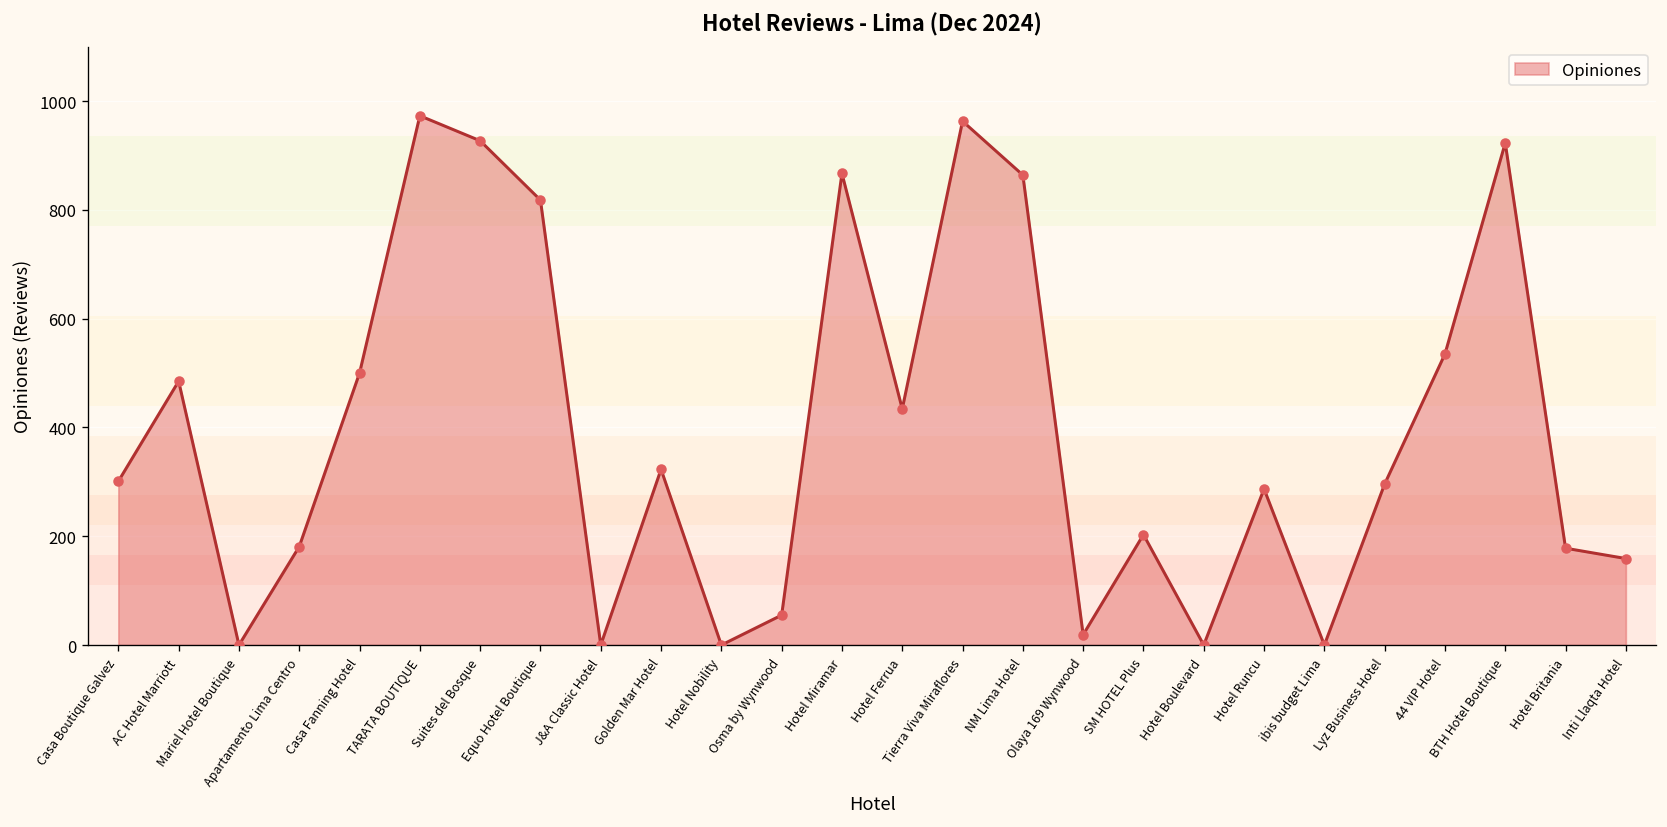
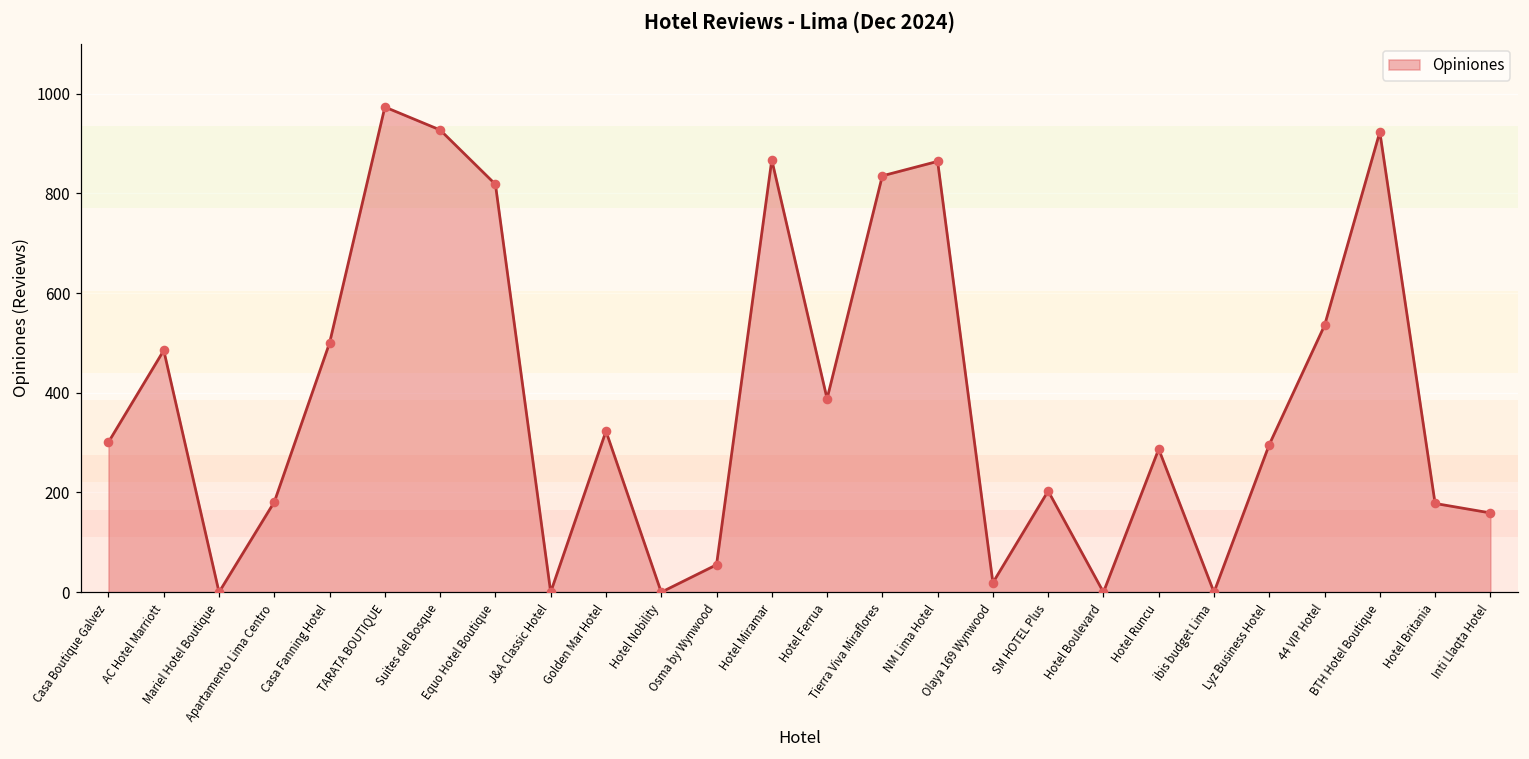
  {
    "Casa Boutique Galvez": 300,
    "AC Hotel Marriott": 490,
    "Mariel Hotel Boutique": 0,
    "Apartamento Lima Centro": 180,
    "Casa Fanning Hotel": 500,
    "TARATA BOUTIQUE": 970,
    "Suites del Bosque": 930,
    "Equo Hotel Boutique": 820,
    "J&A Classic Hotel": 0,
    "Golden Mar Hotel": 320,
    "Hotel Nobility": 0,
    "Osma by Wynwood": 60,
    "Hotel Miramar": 870,
-   "Hotel Ferrua": 430,
-   "Tierra Viva Miraflores": 960,
+   "Hotel Ferrua": 390,
+   "Tierra Viva Miraflores": 840,
    "NM Lima Hotel": 860,
    "Olaya 169 Wynwood": 20,
    "SM HOTEL Plus": 200,
    "Hotel Boulevard": 0,
    "Hotel Runcu": 290,
    "ibis budget Lima": 0,
    "Lyz Business Hotel": 300,
    "44 VIP Hotel": 540,
    "BTH Hotel Boutique": 920,
    "Hotel Britania": 180,
    "Inti Llaqta Hotel": 160
  }
